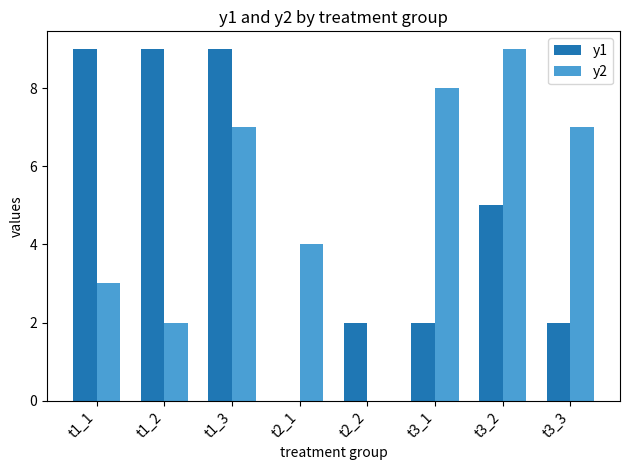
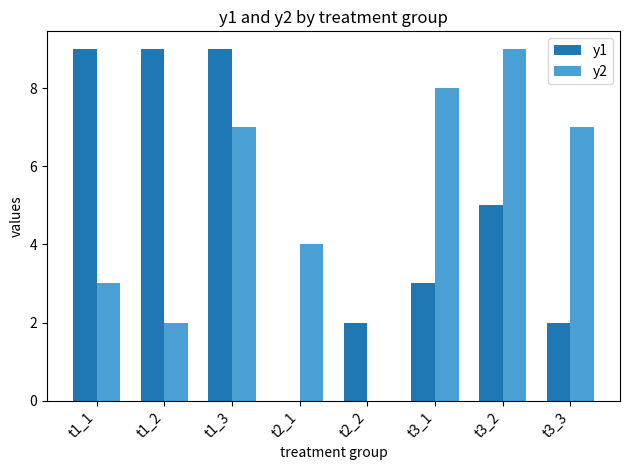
  {
    "y1": {
      "t1_1": 9,
      "t1_2": 9,
      "t1_3": 9,
      "t2_1": 0,
      "t2_2": 2,
-     "t3_1": 2,
+     "t3_1": 3,
      "t3_2": 5,
      "t3_3": 2
    },
    "y2": {
      "t1_1": 3,
      "t1_2": 2,
      "t1_3": 7,
      "t2_1": 4,
      "t2_2": 0,
      "t3_1": 8,
      "t3_2": 9,
      "t3_3": 7
    }
  }
